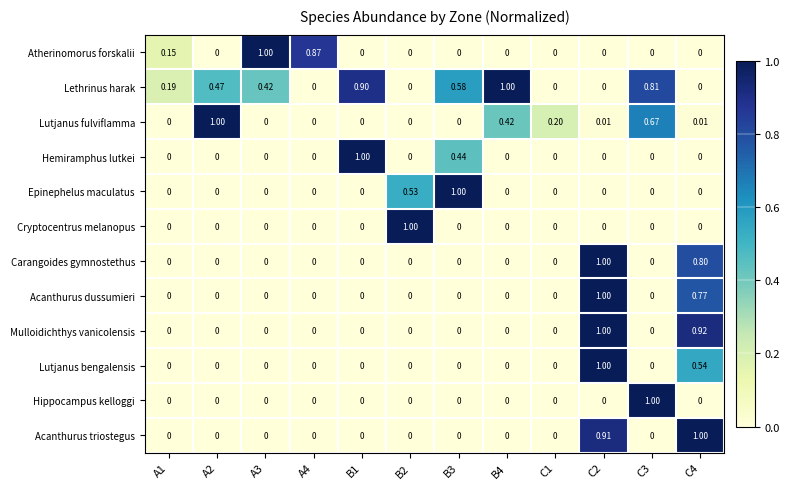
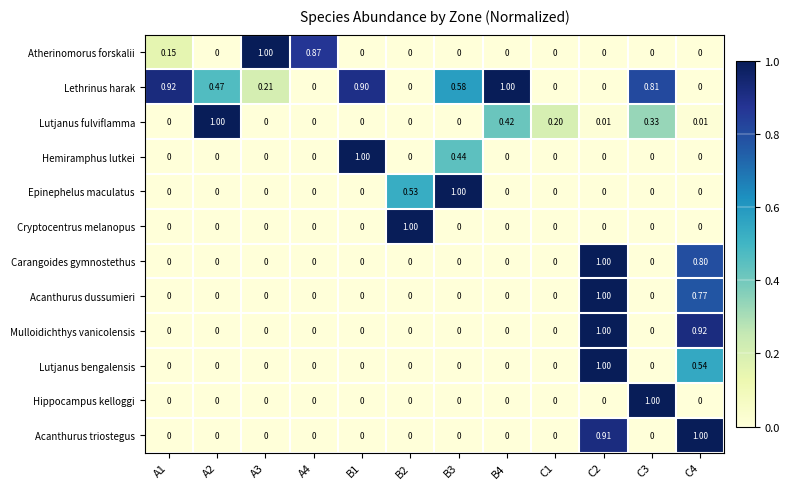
  {
    "Atherinomorus forskalii": {
      "A1": 0.15,
      "A2": 0,
      "A3": 1.00,
      "A4": 0.87,
      "B1": 0,
      "B2": 0,
      "B3": 0,
      "B4": 0,
      "C1": 0,
      "C2": 0,
      "C3": 0,
      "C4": 0
    },
    "Lethrinus harak": {
-     "A1": 0.19,
+     "A1": 0.92,
      "A2": 0.47,
-     "A3": 0.42,
+     "A3": 0.21,
      "A4": 0,
      "B1": 0.90,
      "B2": 0,
      "B3": 0.58,
      "B4": 1.00,
      "C1": 0,
      "C2": 0,
      "C3": 0.81,
      "C4": 0
    },
    "Lutjanus fulviflamma": {
      "A1": 0,
      "A2": 1.00,
      "A3": 0,
      "A4": 0,
      "B1": 0,
      "B2": 0,
      "B3": 0,
      "B4": 0.42,
      "C1": 0.20,
      "C2": 0.01,
-     "C3": 0.67,
+     "C3": 0.33,
      "C4": 0.01
    },
    "Hemiramphus lutkei": {
      "A1": 0,
      "A2": 0,
      "A3": 0,
      "A4": 0,
      "B1": 1.00,
      "B2": 0,
      "B3": 0.44,
      "B4": 0,
      "C1": 0,
      "C2": 0,
      "C3": 0,
      "C4": 0
    },
    "Epinephelus maculatus": {
      "A1": 0,
      "A2": 0,
      "A3": 0,
      "A4": 0,
      "B1": 0,
      "B2": 0.53,
      "B3": 1.00,
      "B4": 0,
      "C1": 0,
      "C2": 0,
      "C3": 0,
      "C4": 0
    },
    "Cryptocentrus melanopus": {
      "A1": 0,
      "A2": 0,
      "A3": 0,
      "A4": 0,
      "B1": 0,
      "B2": 1.00,
      "B3": 0,
      "B4": 0,
      "C1": 0,
      "C2": 0,
      "C3": 0,
      "C4": 0
    },
    "Carangoides gymnostethus": {
      "A1": 0,
      "A2": 0,
      "A3": 0,
      "A4": 0,
      "B1": 0,
      "B2": 0,
      "B3": 0,
      "B4": 0,
      "C1": 0,
      "C2": 1.00,
      "C3": 0,
      "C4": 0.80
    },
    "Acanthurus dussumieri": {
      "A1": 0,
      "A2": 0,
      "A3": 0,
      "A4": 0,
      "B1": 0,
      "B2": 0,
      "B3": 0,
      "B4": 0,
      "C1": 0,
      "C2": 1.00,
      "C3": 0,
      "C4": 0.77
    },
    "Mulloidichthys vanicolensis": {
      "A1": 0,
      "A2": 0,
      "A3": 0,
      "A4": 0,
      "B1": 0,
      "B2": 0,
      "B3": 0,
      "B4": 0,
      "C1": 0,
      "C2": 1.00,
      "C3": 0,
      "C4": 0.92
    },
    "Lutjanus bengalensis": {
      "A1": 0,
      "A2": 0,
      "A3": 0,
      "A4": 0,
      "B1": 0,
      "B2": 0,
      "B3": 0,
      "B4": 0,
      "C1": 0,
      "C2": 1.00,
      "C3": 0,
      "C4": 0.54
    },
    "Hippocampus kelloggi": {
      "A1": 0,
      "A2": 0,
      "A3": 0,
      "A4": 0,
      "B1": 0,
      "B2": 0,
      "B3": 0,
      "B4": 0,
      "C1": 0,
      "C2": 0,
      "C3": 1.00,
      "C4": 0
    },
    "Acanthurus triostegus": {
      "A1": 0,
      "A2": 0,
      "A3": 0,
      "A4": 0,
      "B1": 0,
      "B2": 0,
      "B3": 0,
      "B4": 0,
      "C1": 0,
      "C2": 0.91,
      "C3": 0,
      "C4": 1.00
    }
  }
